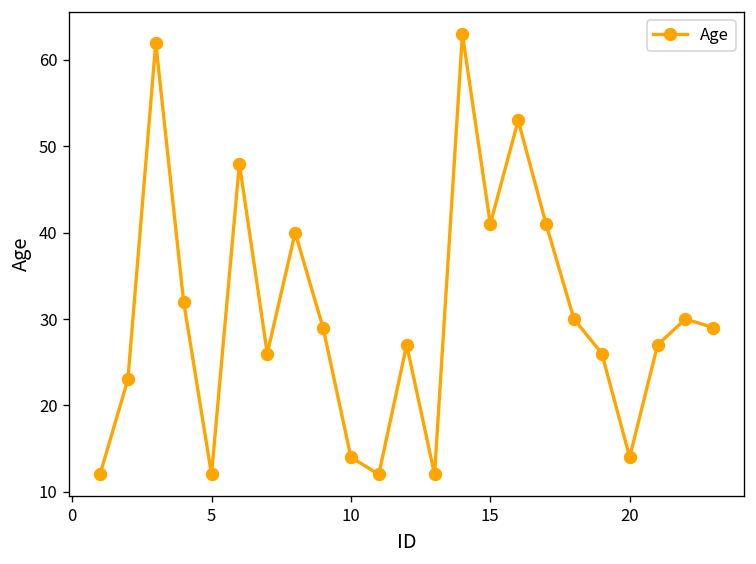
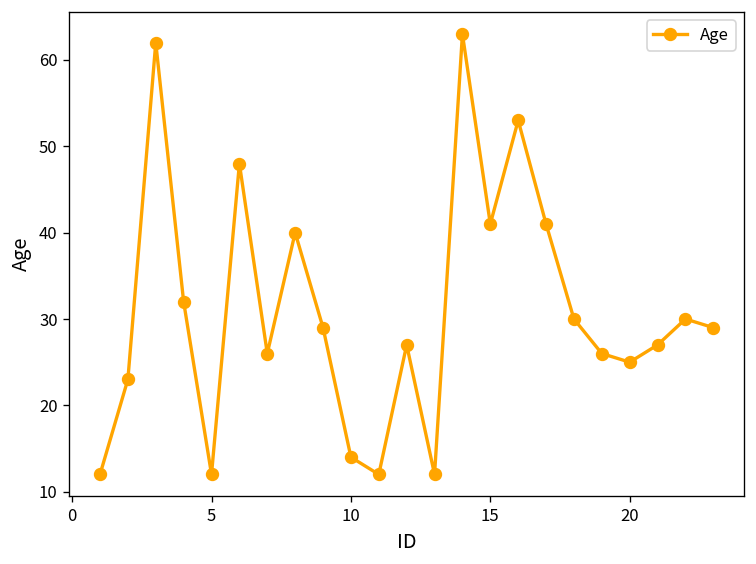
  {
    "5": 12,
    "10": 14,
    "15": 41,
-   "20": 14
+   "20": 25
  }
